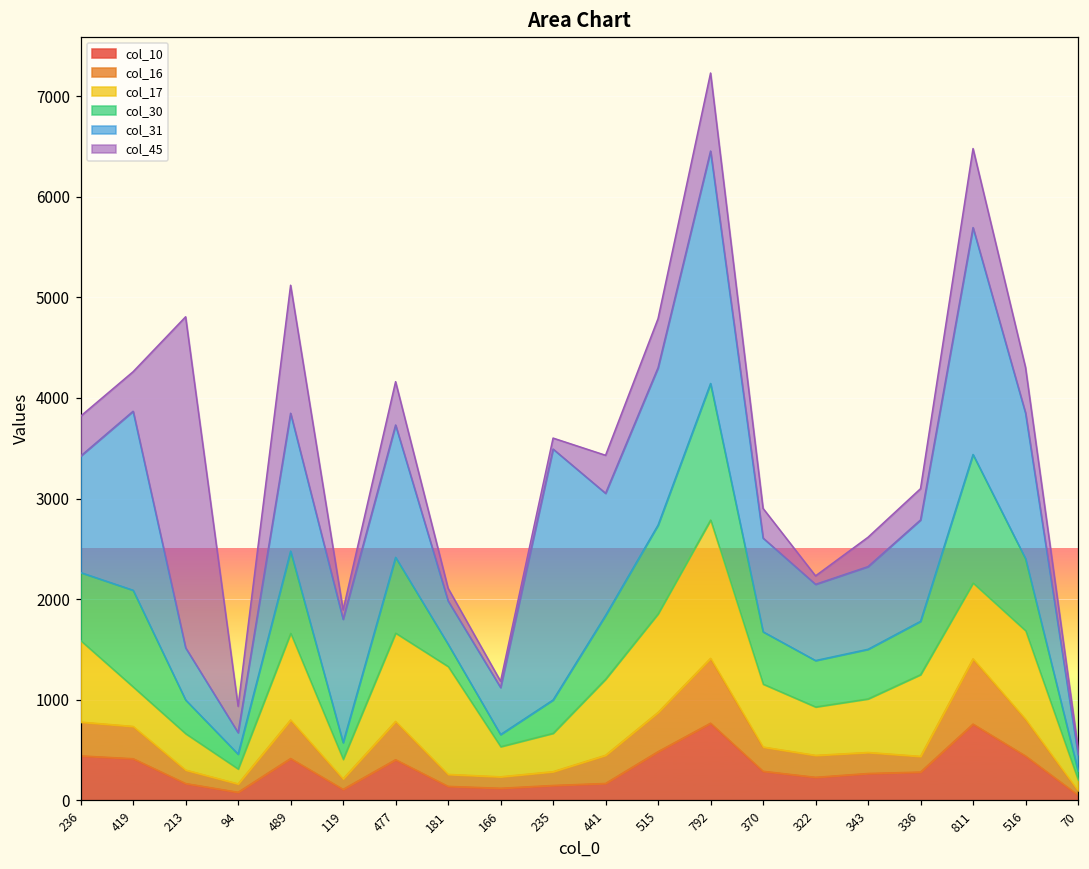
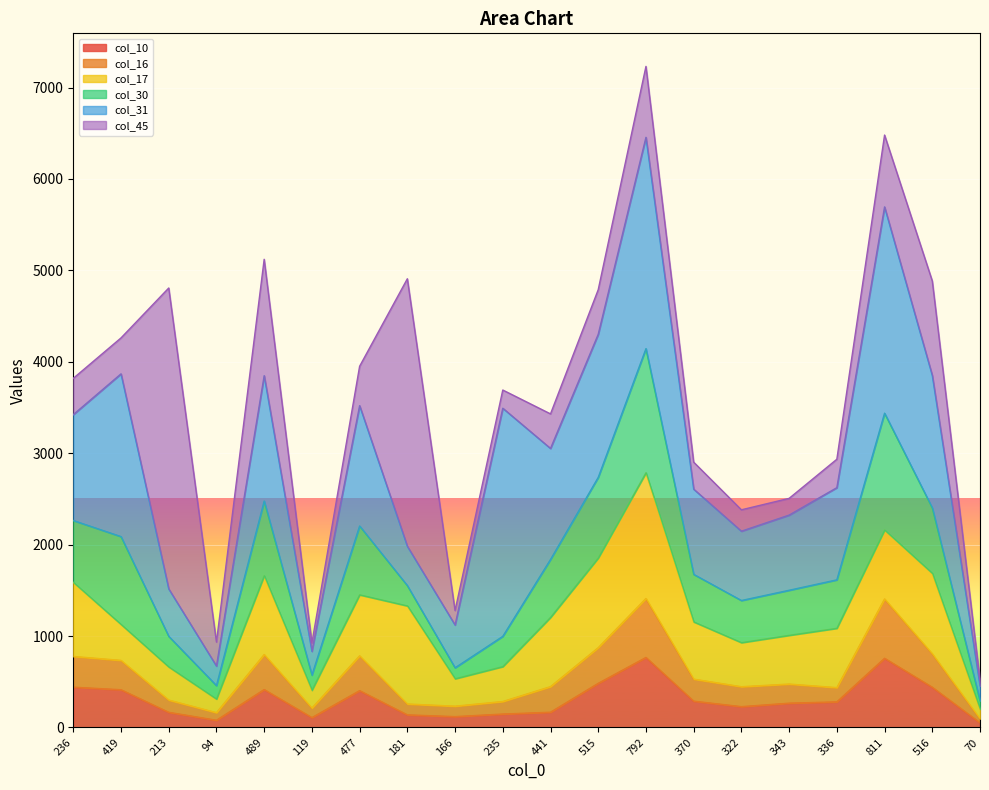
  {
    "col_17": {
      "236": 800,
      "419": 400,
      "213": 400,
      "94": 100,
      "489": 900,
      "119": 200,
-     "477": 900,
+     "477": 700,
      "181": 1100,
      "166": 300,
      "235": 400,
      "441": 800,
      "515": 1000,
      "792": 1400,
      "370": 600,
      "322": 500,
      "343": 500,
-     "336": 800,
+     "336": 600,
      "811": 800,
      "516": 900,
      "70": 100
    },
    "col_30": {
      "236": 700,
      "419": 1000,
      "213": 300,
      "94": 100,
      "489": 800,
      "119": 200,
      "477": 800,
      "181": 200,
      "166": 100,
      "235": 300,
      "441": 600,
      "515": 900,
      "792": 1400,
      "370": 500,
      "322": 500,
      "343": 500,
      "336": 500,
      "811": 1300,
      "516": 700,
      "70": 100
    },
    "col_31": {
      "236": 1200,
      "419": 1800,
      "213": 500,
      "94": 200,
      "489": 1400,
-     "119": 1200,
+     "119": 300,
      "477": 1300,
      "181": 400,
      "166": 500,
      "235": 2500,
      "441": 1200,
      "515": 1600,
      "792": 2300,
      "370": 900,
      "322": 800,
      "343": 800,
      "336": 1000,
      "811": 2300,
      "516": 1400,
      "70": 200
    },
    "col_45": {
      "236": 400,
      "419": 400,
      "213": 3300,
      "94": 300,
      "489": 1300,
      "119": 100,
      "477": 400,
-     "181": 100,
-     "166": 100,
-     "235": 100,
+     "181": 2900,
+     "166": 200,
+     "235": 200,
      "441": 400,
      "515": 500,
      "792": 800,
      "370": 300,
-     "322": 100,
-     "343": 300,
+     "322": 200,
+     "343": 200,
      "336": 300,
      "811": 800,
-     "516": 500,
+     "516": 1000,
      "70": 100
    }
  }
